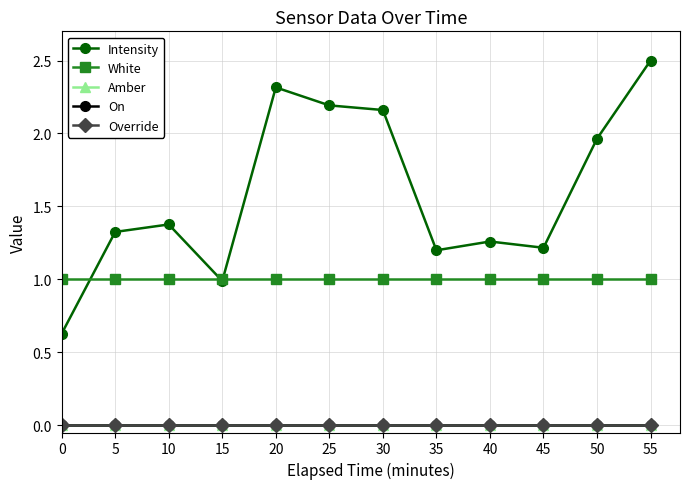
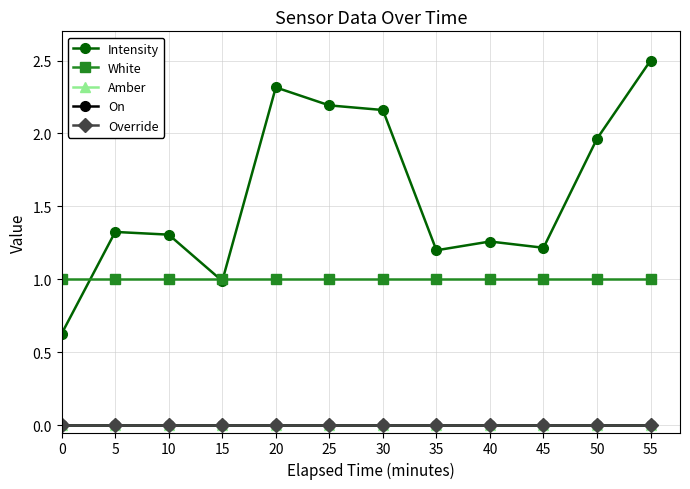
  {
    "Intensity": {
      "0": 0.63,
      "5": 1.32,
-     "10": 1.38,
+     "10": 1.31,
      "20": 2.32,
      "25": 2.19,
      "30": 2.16,
      "35": 1.20,
      "40": 1.26,
      "45": 1.22,
      "50": 1.96,
      "55": 2.50
    },
    "White": {
      "0": 1.00,
      "5": 1.00,
      "10": 1.00,
      "20": 1.00,
      "25": 1.00,
      "30": 1.00,
      "35": 1.00,
      "40": 1.00,
      "45": 1.00,
      "50": 1.00,
      "55": 1.00
    },
    "Override": {
      "0": 0.00,
      "5": 0.00,
      "10": 0.00,
      "15": 0.00,
      "20": 0.00,
      "25": 0.00,
      "30": 0.00,
      "35": 0.00,
      "40": 0.00,
      "45": 0.00,
      "50": 0.00,
      "55": 0.00
    }
  }
